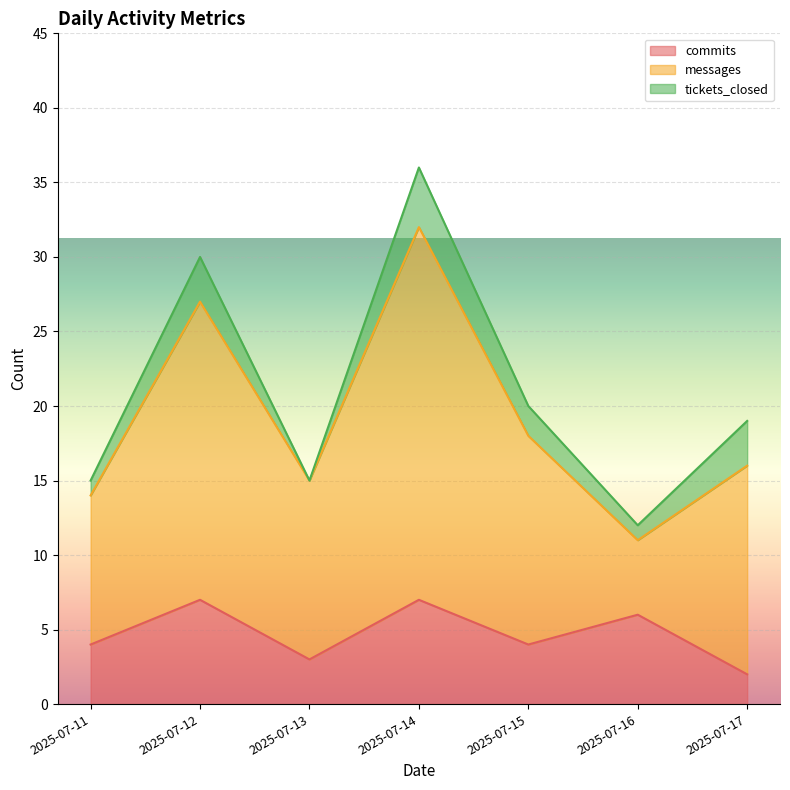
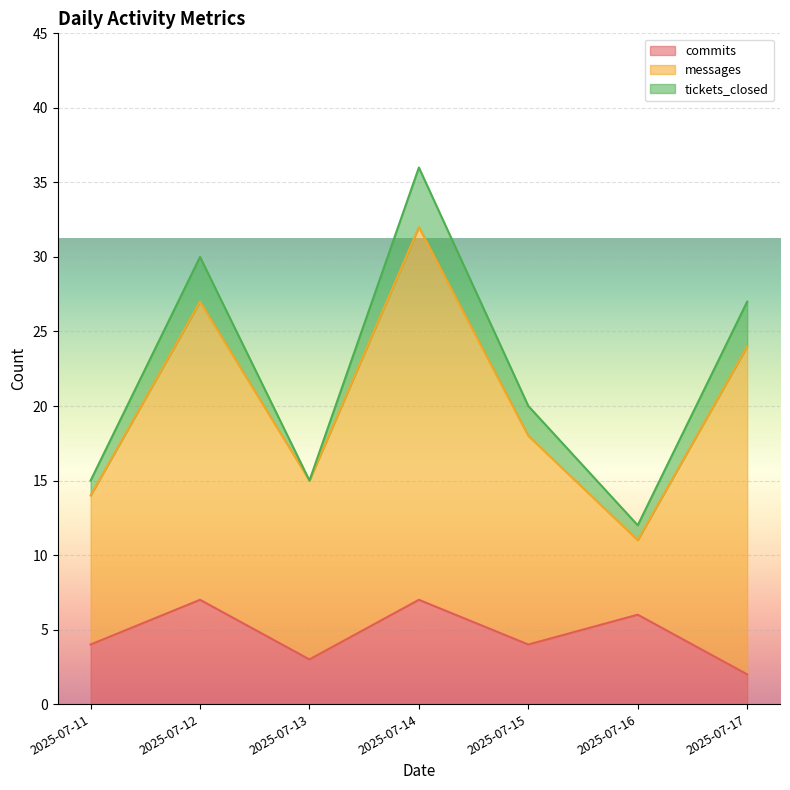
  {
    "commits": {
      "2025-07-11": 4,
      "2025-07-12": 7,
      "2025-07-13": 3,
      "2025-07-14": 7,
      "2025-07-15": 4,
      "2025-07-16": 6,
      "2025-07-17": 2
    },
    "messages": {
      "2025-07-11": 10,
      "2025-07-12": 20,
      "2025-07-14": 25,
      "2025-07-15": 14,
      "2025-07-16": 5,
-     "2025-07-17": 14
+     "2025-07-17": 22
    },
    "tickets_closed": {
      "2025-07-11": 1,
      "2025-07-12": 3,
      "2025-07-14": 4,
      "2025-07-15": 2,
      "2025-07-16": 1,
      "2025-07-17": 3
    }
  }
